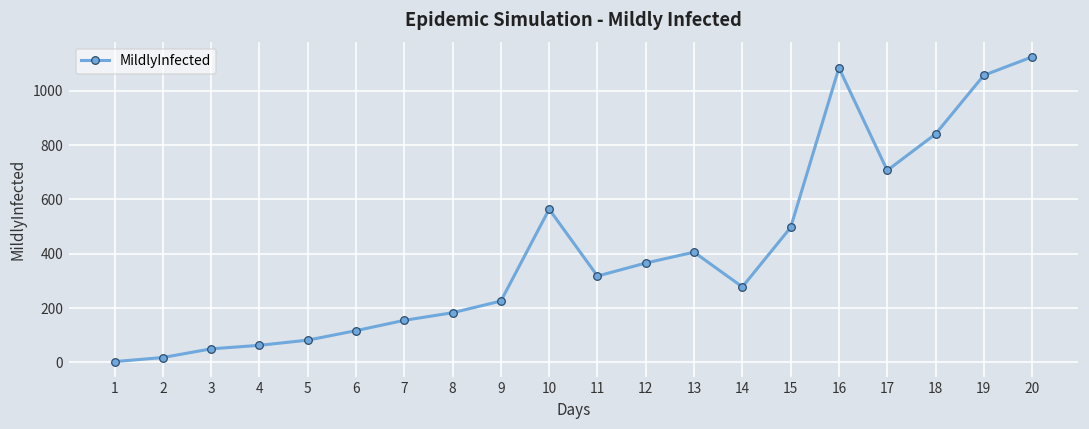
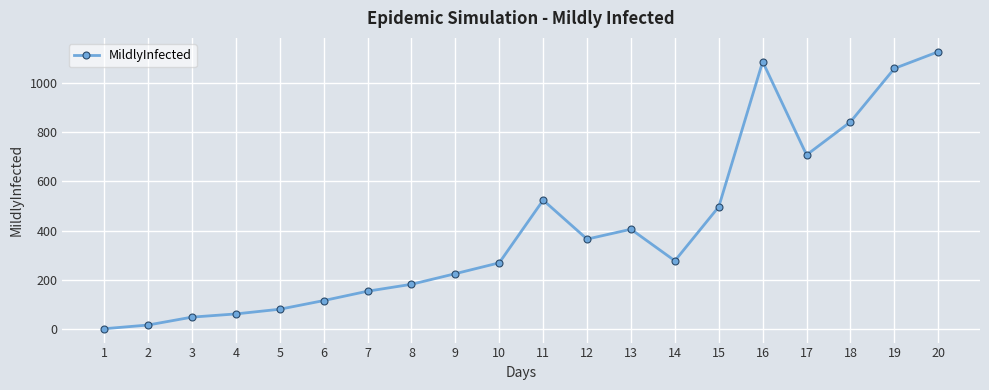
  {
    "1": 0,
    "2": 20,
    "3": 50,
    "4": 60,
    "5": 80,
    "6": 120,
    "7": 160,
    "8": 180,
    "9": 230,
-   "10": 560,
-   "11": 320,
+   "10": 270,
+   "11": 520,
    "12": 370,
    "13": 410,
    "14": 280,
    "15": 500,
    "16": 1080,
    "17": 710,
    "18": 840,
    "19": 1060,
    "20": 1130
  }
